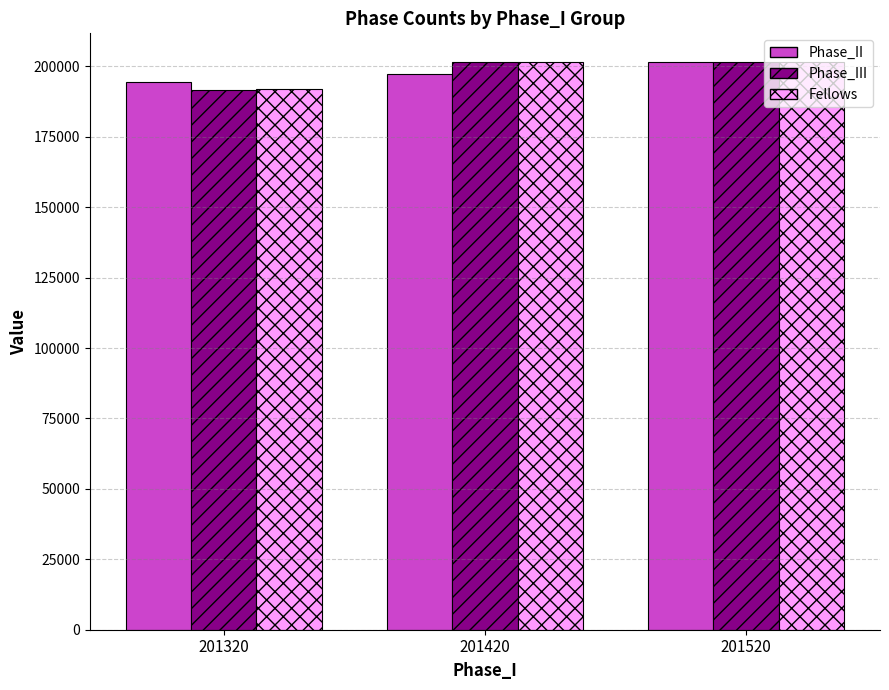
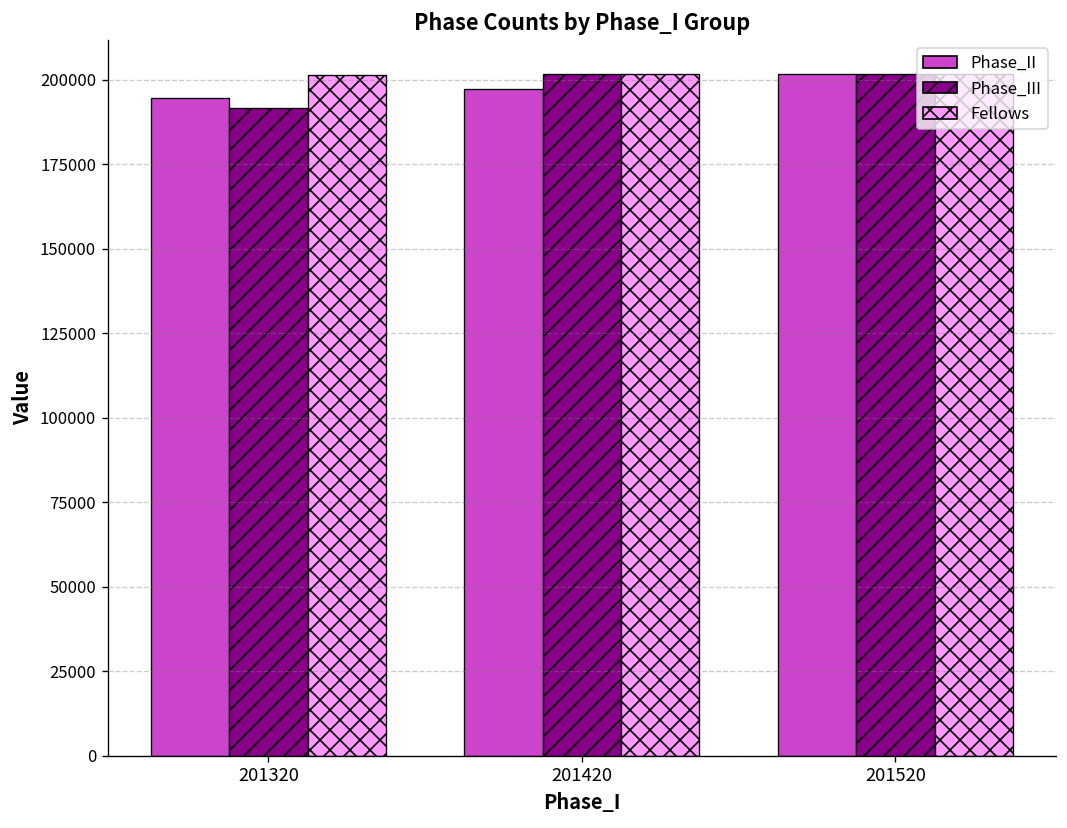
  {
    "Phase_II": {
      "201320": 195000,
      "201420": 197000,
      "201520": 202000
    },
    "Phase_III": {
      "201320": 192000,
      "201420": 202000,
      "201520": 202000
    },
    "Fellows": {
-     "201320": 192000,
+     "201320": 201000,
      "201420": 202000
    }
  }
